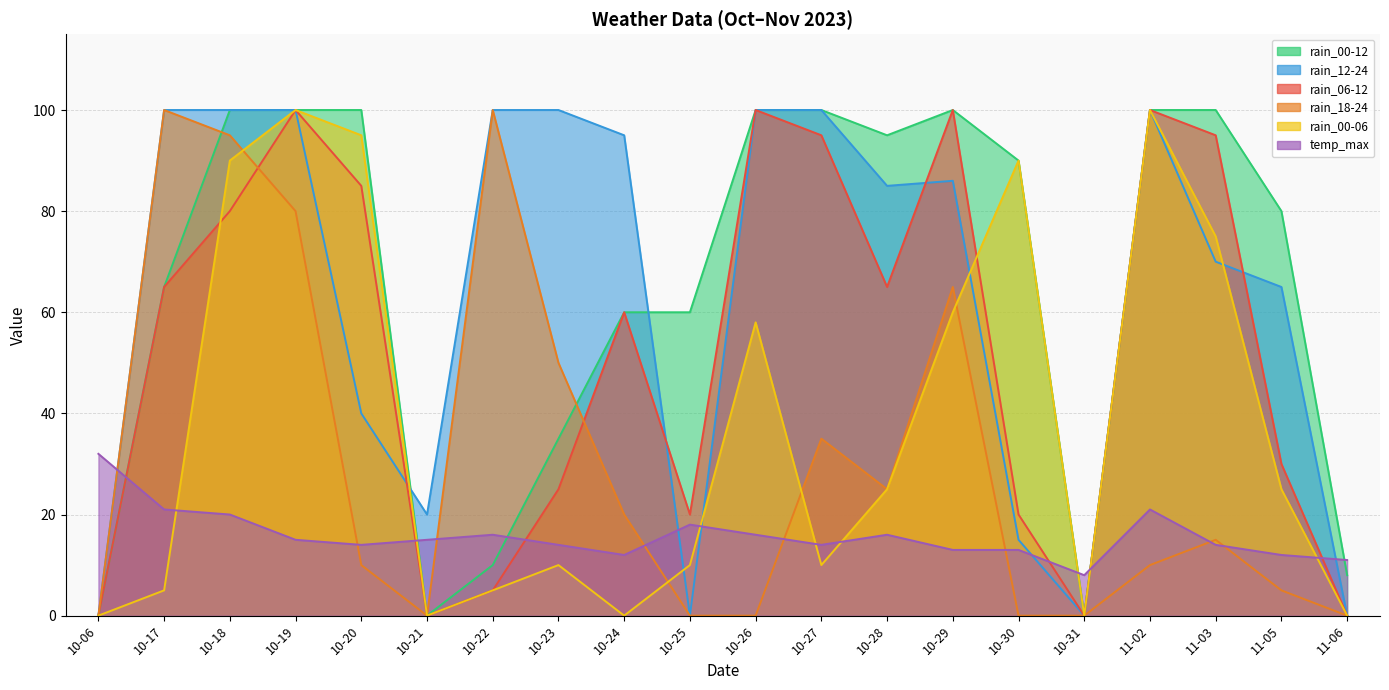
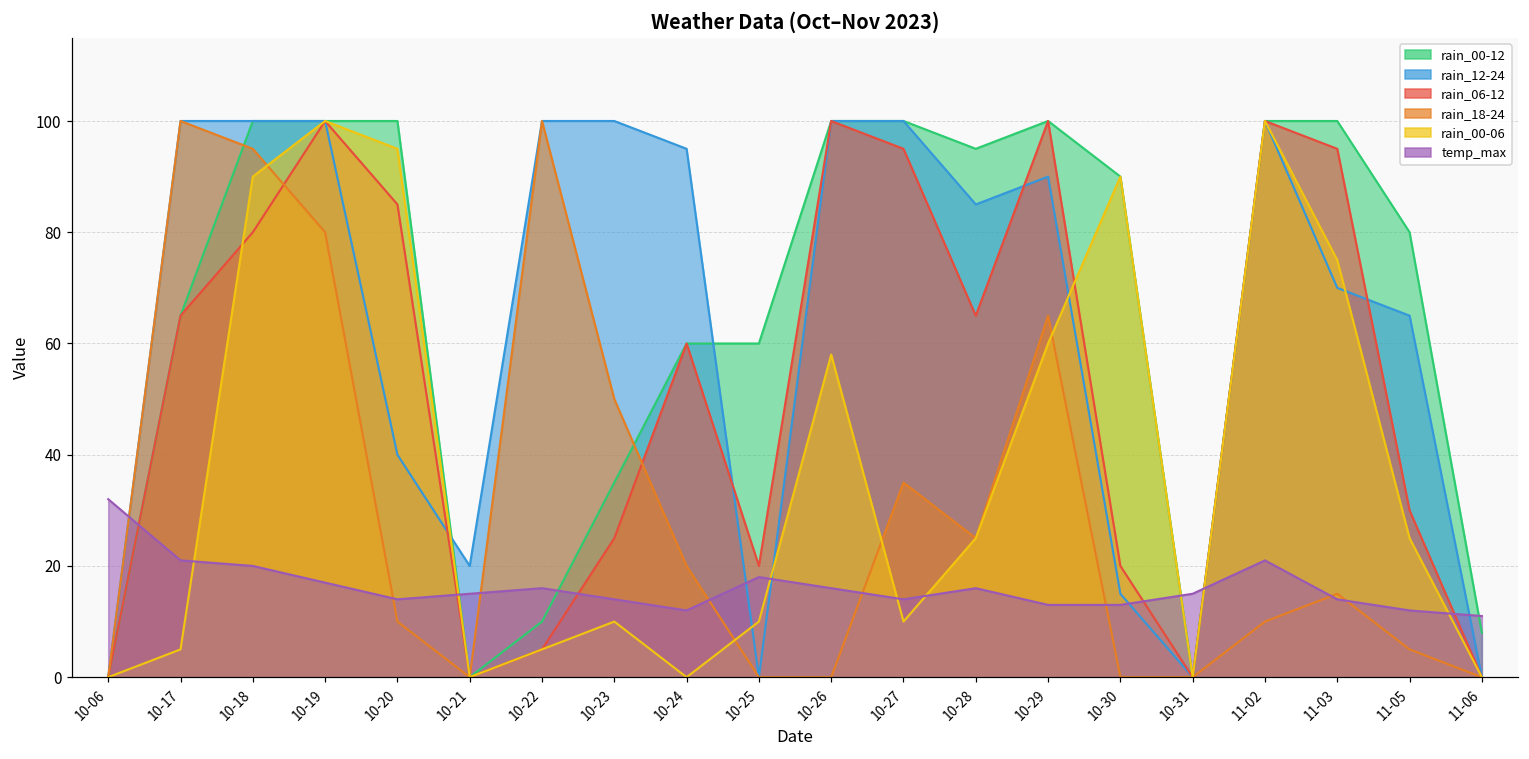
  {
    "rain_00-12": {
      "10-20": 100,
      "10-22": 10,
      "10-23": 35,
      "10-25": 60,
      "10-28": 95,
      "11-03": 100,
      "11-05": 80,
      "11-06": 8
    },
    "rain_12-24": {
      "10-20": 40,
      "10-21": 20,
      "10-23": 100,
      "10-24": 95,
      "10-28": 85,
-     "10-29": 86,
+     "10-29": 90,
      "10-30": 15,
      "11-03": 70,
      "11-05": 65
    },
    "rain_00-06": {
      "10-17": 5,
      "10-18": 90,
      "10-20": 95,
      "10-23": 10,
      "10-24": 0,
      "10-25": 10,
      "10-26": 58,
      "10-27": 10,
      "10-29": 60,
      "11-03": 75,
      "11-05": 25
    },
    "temp_max": {
      "10-06": 32,
      "10-17": 21,
      "10-18": 20,
-     "10-19": 15,
+     "10-19": 17,
      "10-20": 14,
      "10-21": 15,
      "10-22": 16,
      "10-23": 14,
      "10-24": 12,
      "10-25": 18,
      "10-26": 16,
      "10-27": 14,
      "10-28": 16,
      "10-29": 13,
      "10-30": 13,
-     "10-31": 8,
+     "10-31": 15,
      "11-02": 21,
      "11-03": 14,
      "11-05": 12,
      "11-06": 11
    }
  }
